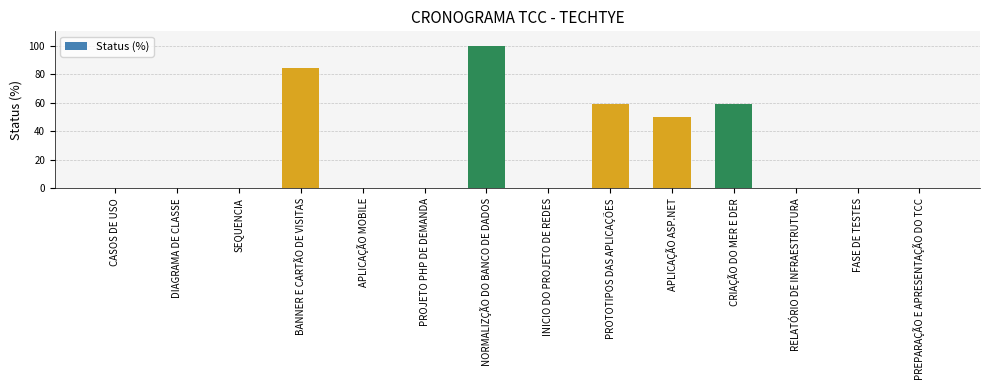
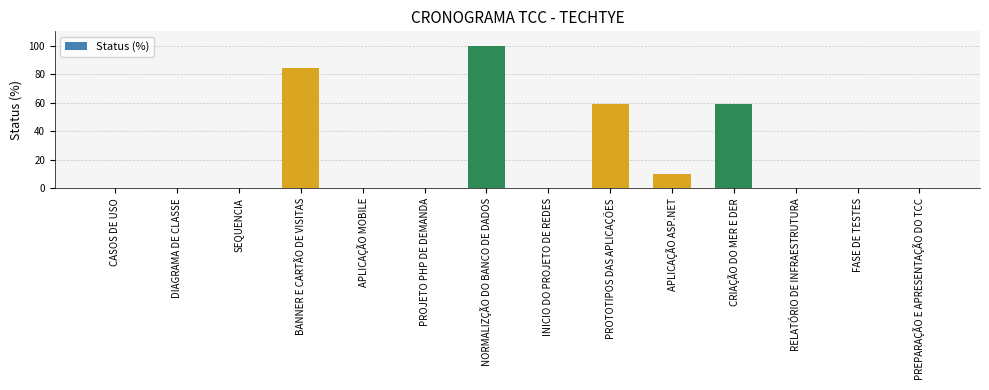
  {
    "CASOS DE USO": 0,
    "DIAGRAMA DE CLASSE": 0,
    "SEQUENCIA": 0,
    "BANNER E CARTÃO DE VISITAS": 84,
    "APLICAÇÃO MOBILE": 0,
    "PROJETO PHP DE DEMANDA": 0,
    "NORMALIZÇÃO DO BANCO DE DADOS": 100,
    "INICIO DO PROJETO DE REDES": 0,
    "PROTOTIPOS DAS APLICAÇÕES": 59,
-   "APLICAÇÃO ASP.NET": 50,
+   "APLICAÇÃO ASP.NET": 10,
    "CRIAÇÃO DO MER E DER": 59,
    "RELATÓRIO DE INFRAESTRUTURA": 0,
    "FASE DE TESTES": 0,
    "PREPARAÇÃO E APRESENTAÇÃO DO TCC": 0
  }
